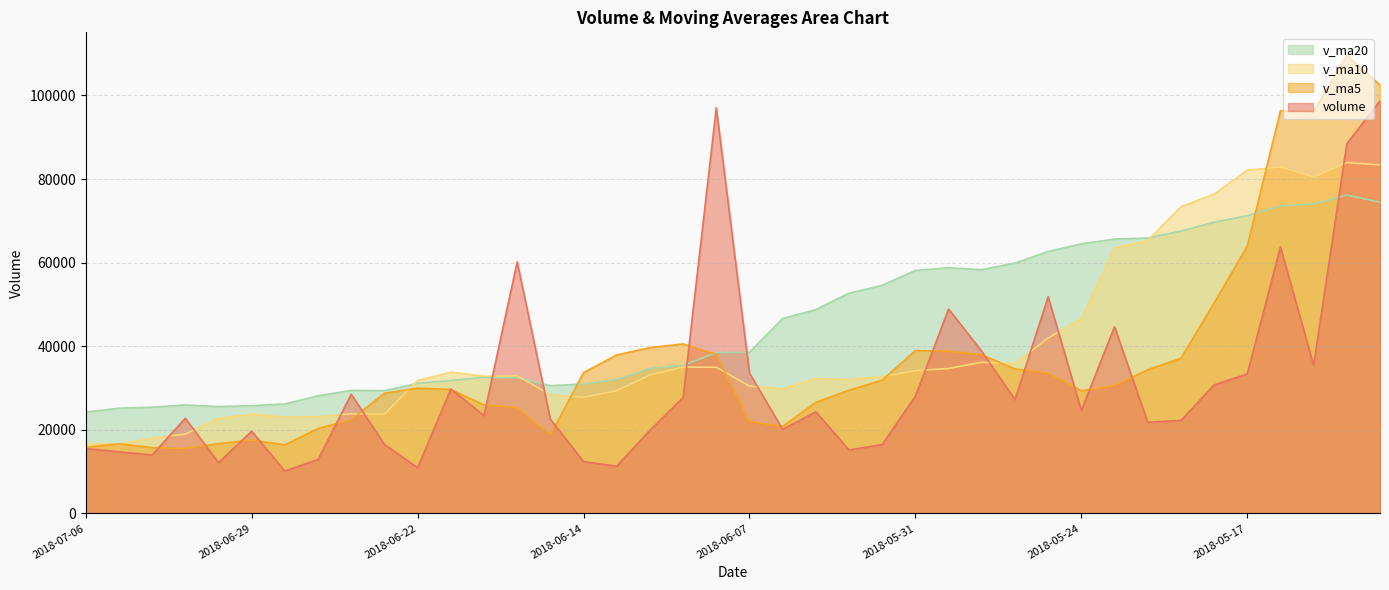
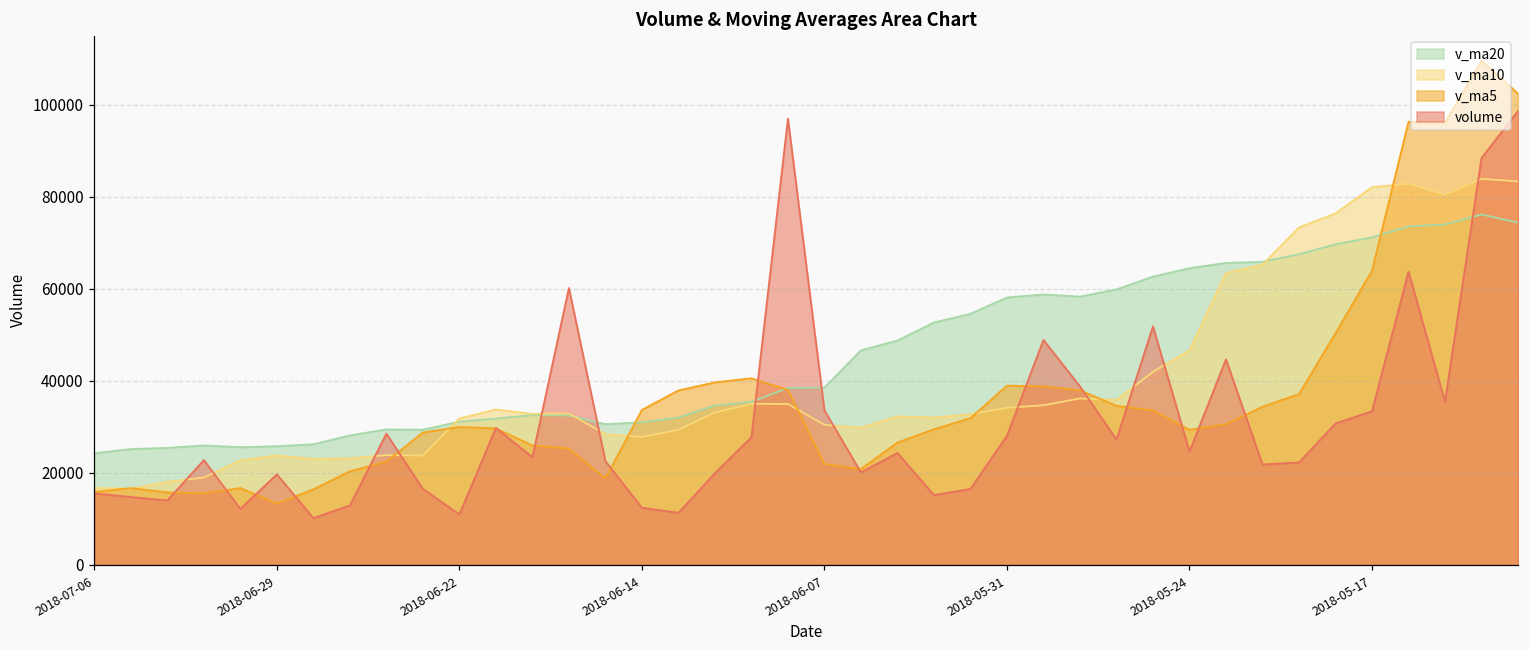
  {
    "v_ma20": {
      "2018-07-06": 24000,
      "2018-06-29": 26000,
      "2018-06-22": 31000,
      "2018-06-14": 31000,
      "2018-06-07": 39000,
      "2018-05-31": 58000,
      "2018-05-24": 64000,
      "2018-05-17": 71000
    },
    "v_ma10": {
      "2018-07-06": 17000,
      "2018-06-29": 24000,
      "2018-06-22": 32000,
      "2018-06-14": 28000,
      "2018-06-07": 30000,
      "2018-05-31": 34000,
      "2018-05-24": 47000,
      "2018-05-17": 82000
    },
    "v_ma5": {
-     "2018-06-29": 18000,
+     "2018-06-29": 13000,
      "2018-06-22": 30000,
      "2018-06-14": 34000,
      "2018-06-07": 22000,
      "2018-05-31": 39000,
      "2018-05-24": 29000,
      "2018-05-17": 64000
    },
    "volume": {
      "2018-06-29": 20000,
      "2018-06-22": 11000,
      "2018-06-14": 12000,
      "2018-06-07": 34000,
      "2018-05-31": 28000,
      "2018-05-24": 25000,
      "2018-05-17": 33000
    }
  }
